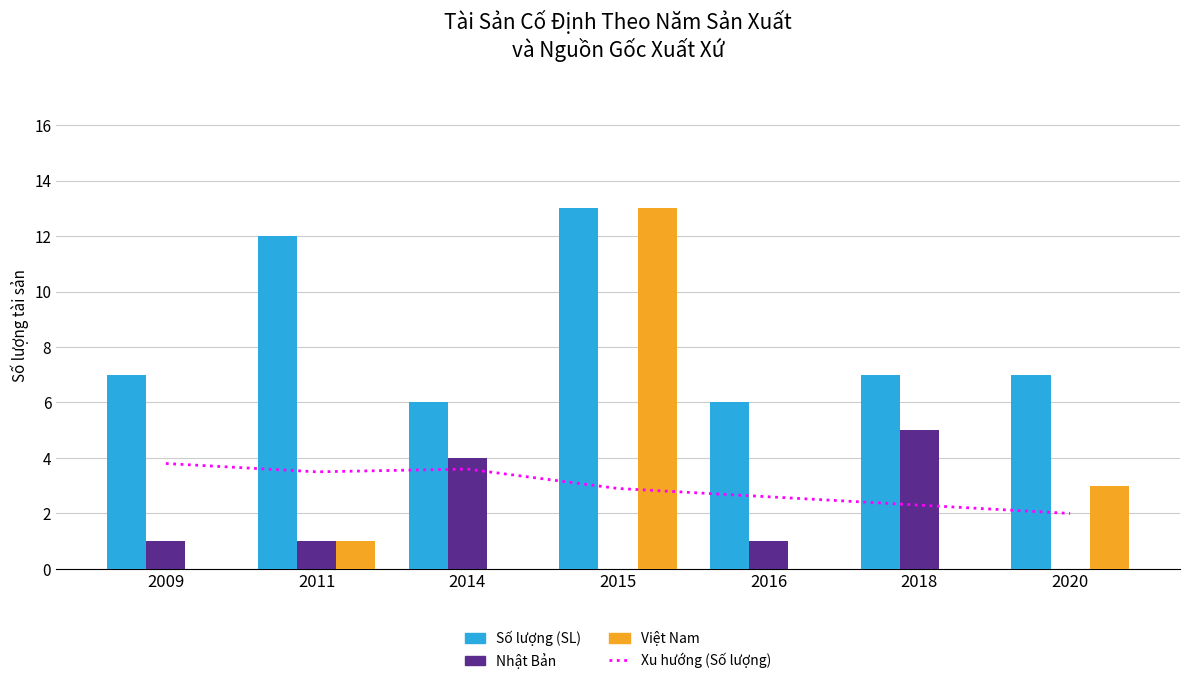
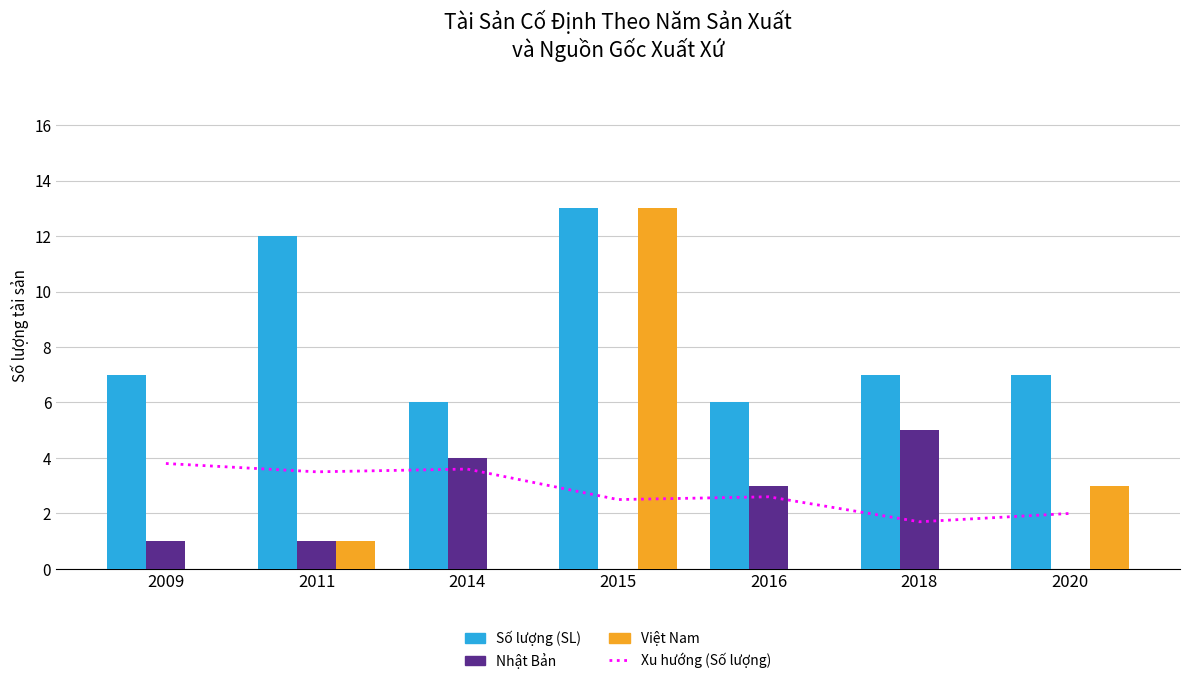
  {
    "Số lượng (SL)": {
      "2009": 7.0,
      "2011": 12.0,
      "2014": 6.0,
      "2015": 13.0,
      "2016": 6.0,
      "2018": 7.0,
      "2020": 7.0
    },
    "Xu hướng (Số lượng)": {
      "2009": 3.8,
      "2011": 3.5,
      "2014": 3.6,
-     "2015": 2.9,
+     "2015": 2.5,
      "2016": 2.6,
-     "2018": 2.3,
+     "2018": 1.7,
      "2020": 2.0
    },
    "Nhật Bản": {
      "2009": 1,
      "2011": 1,
      "2014": 4,
      "2015": 0,
-     "2016": 1,
+     "2016": 3,
      "2018": 5,
      "2020": 0
    },
    "Việt Nam": {
      "2009": 0.0,
      "2011": 1.0,
      "2014": 0.0,
      "2015": 13.0,
      "2016": 0.0,
      "2018": 0.0,
      "2020": 3.0
    }
  }
